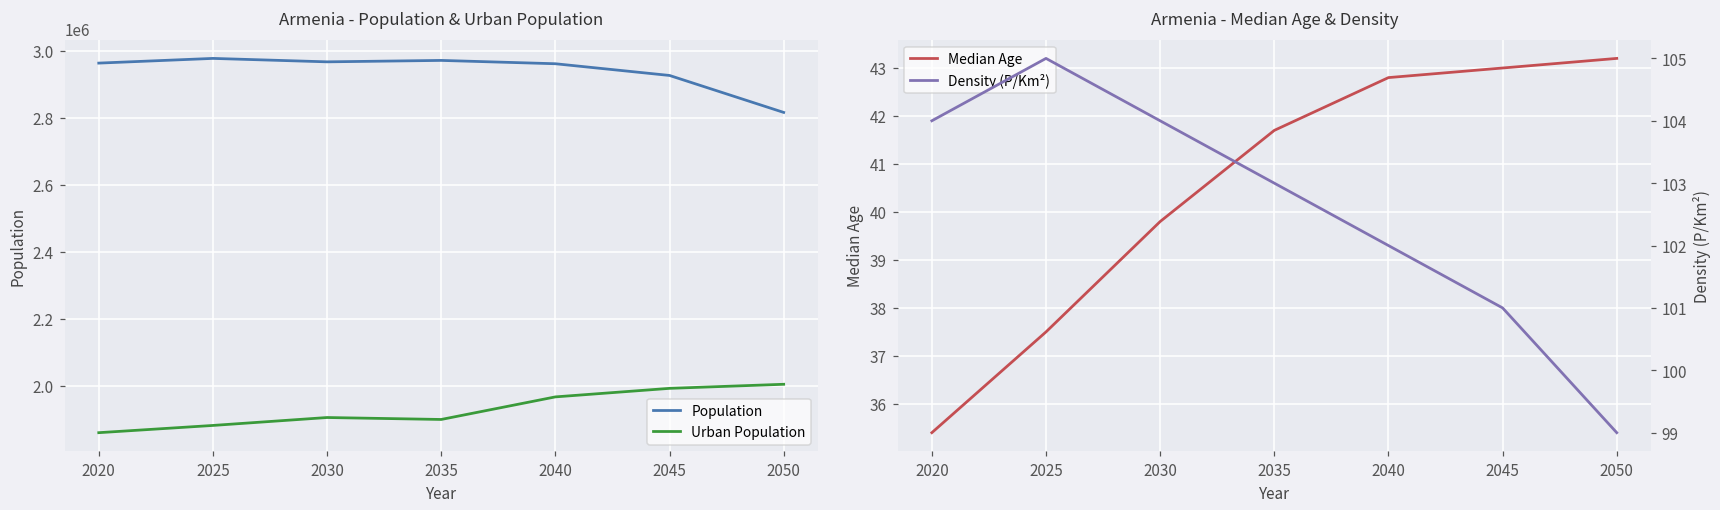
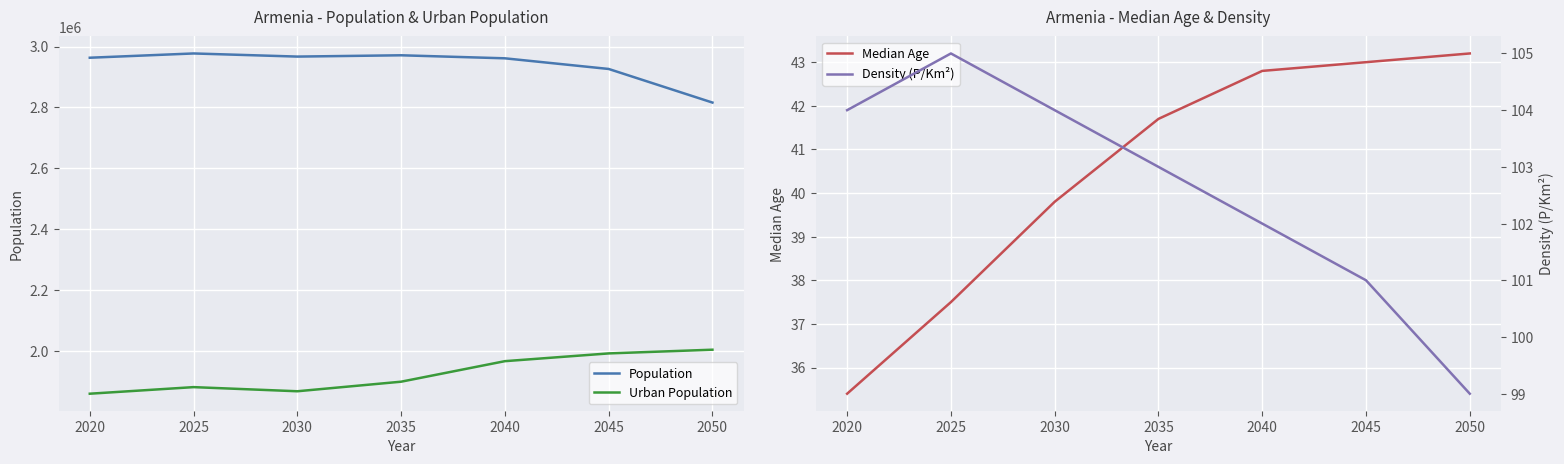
  {
    "Armenia - Population & Urban Population": {
      "Population": {
        "2020": 2960000,
        "2025": 2980000,
        "2030": 2970000,
        "2035": 2970000,
        "2040": 2960000,
        "2045": 2930000,
        "2050": 2820000
      },
      "Urban Population": {
        "2020": 1860000,
        "2025": 1880000,
-       "2030": 1910000,
+       "2030": 1870000,
        "2035": 1900000,
        "2040": 1970000,
        "2045": 1990000,
        "2050": 2000000
      }
    }
  }
